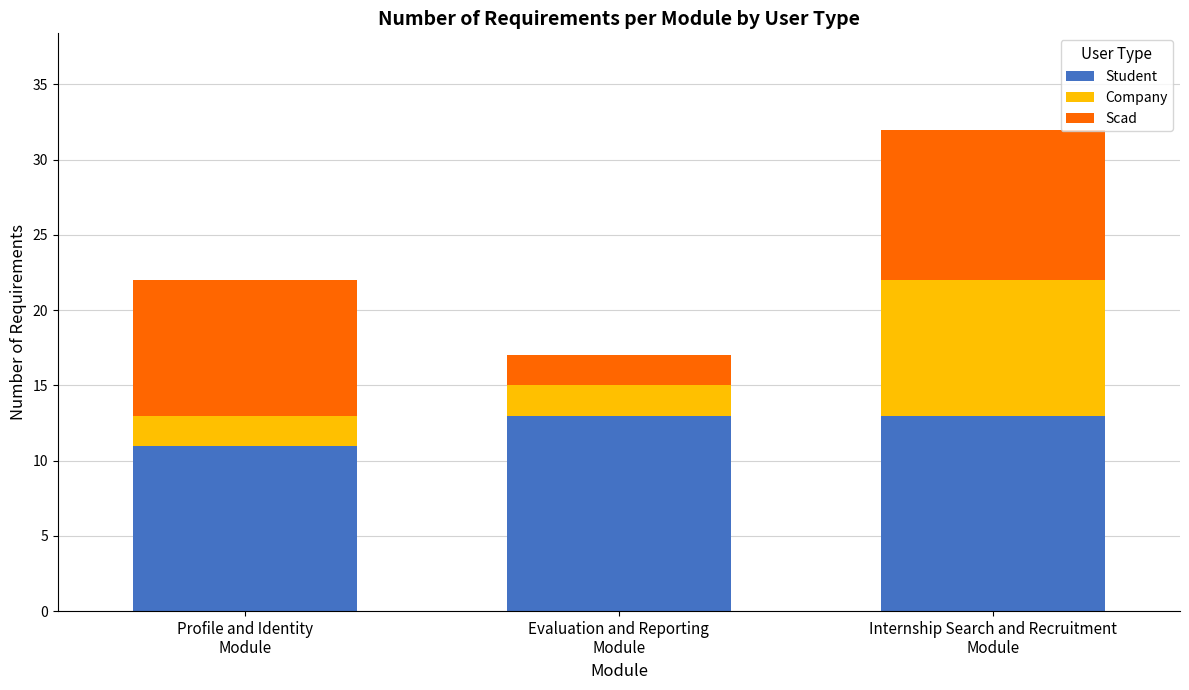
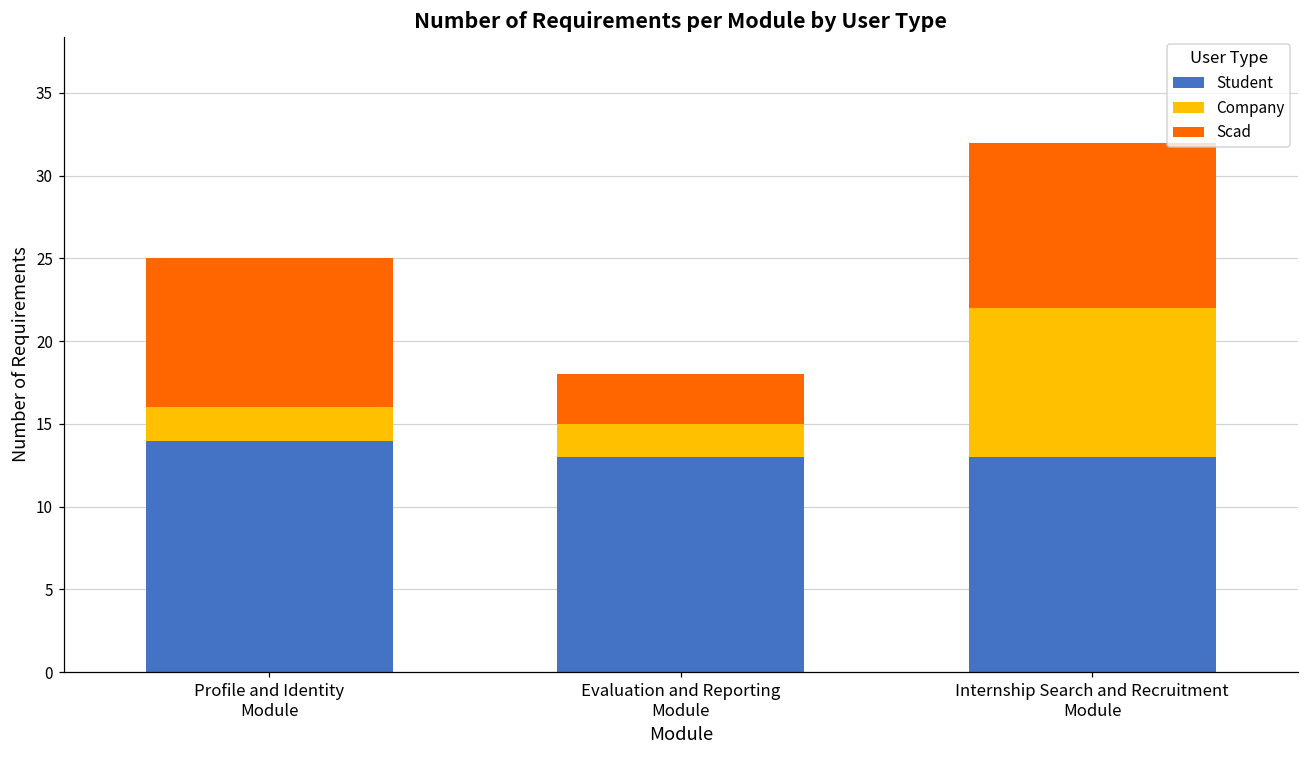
  {
    "Student": {
-     "Profile and Identity Module": 11,
+     "Profile and Identity Module": 14,
      "Evaluation and Reporting Module": 13,
      "Internship Search and Recruitment Module": 13
    },
    "Company": {
      "Profile and Identity Module": 2,
      "Evaluation and Reporting Module": 2,
      "Internship Search and Recruitment Module": 9
    },
    "Scad": {
      "Profile and Identity Module": 9,
-     "Evaluation and Reporting Module": 2,
+     "Evaluation and Reporting Module": 3,
      "Internship Search and Recruitment Module": 10
    }
  }
